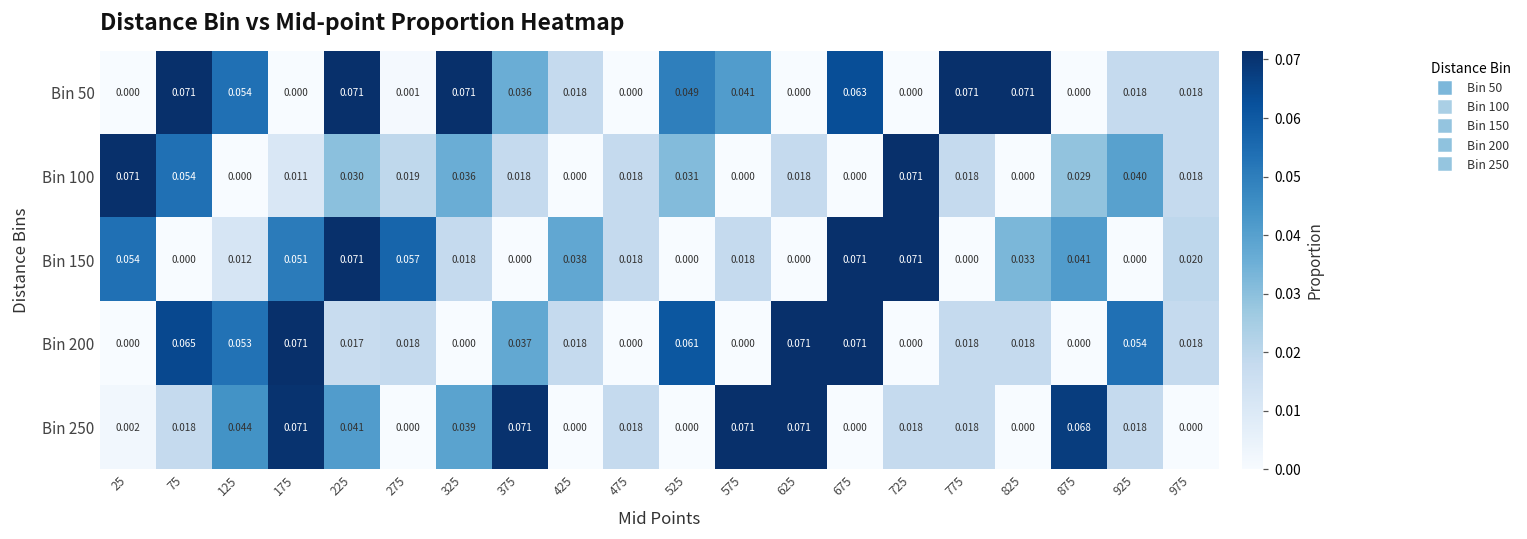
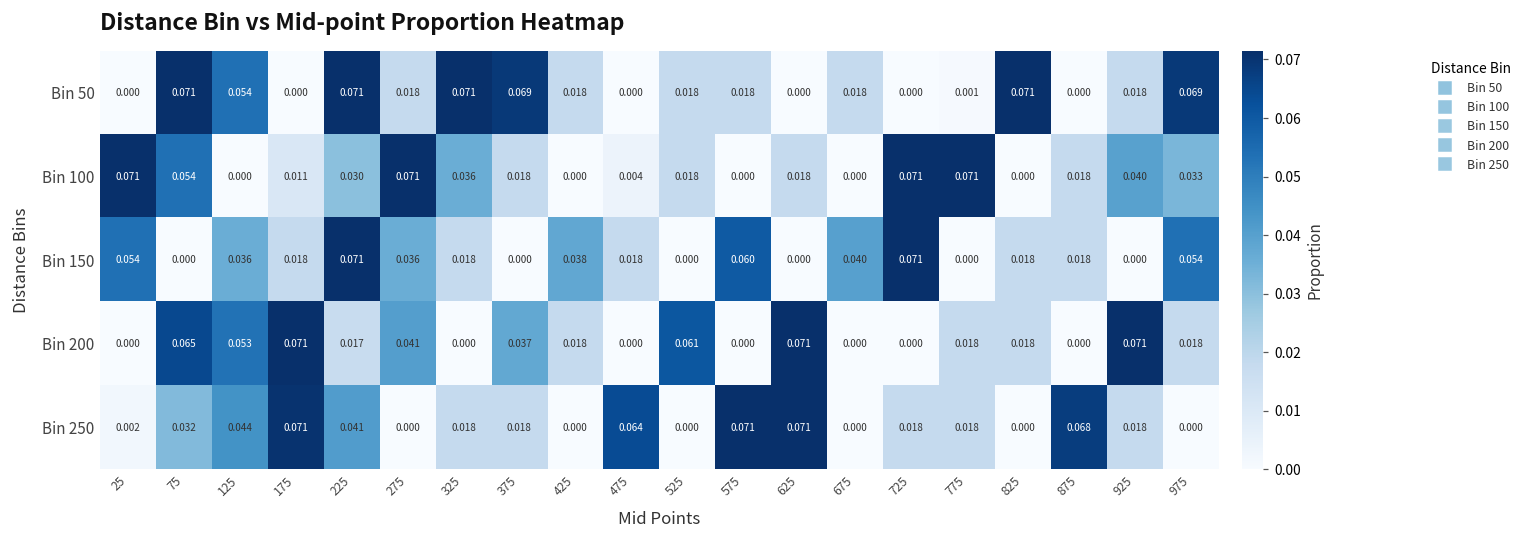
  {
    "Bin 50": {
      "25": 0.000,
      "75": 0.071,
      "125": 0.054,
      "175": 0.000,
      "225": 0.071,
-     "275": 0.001,
+     "275": 0.018,
      "325": 0.071,
-     "375": 0.036,
+     "375": 0.069,
      "425": 0.018,
      "475": 0.000,
-     "525": 0.049,
-     "575": 0.041,
+     "525": 0.018,
+     "575": 0.018,
      "625": 0.000,
-     "675": 0.063,
+     "675": 0.018,
      "725": 0.000,
-     "775": 0.071,
+     "775": 0.001,
      "825": 0.071,
      "875": 0.000,
      "925": 0.018,
-     "975": 0.018
+     "975": 0.069
    },
    "Bin 100": {
      "25": 0.071,
      "75": 0.054,
      "125": 0.000,
      "175": 0.011,
      "225": 0.030,
-     "275": 0.019,
+     "275": 0.071,
      "325": 0.036,
      "375": 0.018,
      "425": 0.000,
-     "475": 0.018,
-     "525": 0.031,
+     "475": 0.004,
+     "525": 0.018,
      "575": 0.000,
      "625": 0.018,
      "675": 0.000,
      "725": 0.071,
-     "775": 0.018,
+     "775": 0.071,
      "825": 0.000,
-     "875": 0.029,
+     "875": 0.018,
      "925": 0.040,
-     "975": 0.018
+     "975": 0.033
    },
    "Bin 150": {
      "25": 0.054,
      "75": 0.000,
-     "125": 0.012,
-     "175": 0.051,
+     "125": 0.036,
+     "175": 0.018,
      "225": 0.071,
-     "275": 0.057,
+     "275": 0.036,
      "325": 0.018,
      "375": 0.000,
      "425": 0.038,
      "475": 0.018,
      "525": 0.000,
-     "575": 0.018,
+     "575": 0.060,
      "625": 0.000,
-     "675": 0.071,
+     "675": 0.040,
      "725": 0.071,
      "775": 0.000,
-     "825": 0.033,
-     "875": 0.041,
+     "825": 0.018,
+     "875": 0.018,
      "925": 0.000,
-     "975": 0.020
+     "975": 0.054
    },
    "Bin 200": {
      "25": 0.000,
      "75": 0.065,
      "125": 0.053,
      "175": 0.071,
      "225": 0.017,
-     "275": 0.018,
+     "275": 0.041,
      "325": 0.000,
      "375": 0.037,
      "425": 0.018,
      "475": 0.000,
      "525": 0.061,
      "575": 0.000,
      "625": 0.071,
-     "675": 0.071,
+     "675": 0.000,
      "725": 0.000,
      "775": 0.018,
      "825": 0.018,
      "875": 0.000,
-     "925": 0.054,
+     "925": 0.071,
      "975": 0.018
    },
    "Bin 250": {
      "25": 0.002,
-     "75": 0.018,
+     "75": 0.032,
      "125": 0.044,
      "175": 0.071,
      "225": 0.041,
      "275": 0.000,
-     "325": 0.039,
-     "375": 0.071,
+     "325": 0.018,
+     "375": 0.018,
      "425": 0.000,
-     "475": 0.018,
+     "475": 0.064,
      "525": 0.000,
      "575": 0.071,
      "625": 0.071,
      "675": 0.000,
      "725": 0.018,
      "775": 0.018,
      "825": 0.000,
      "875": 0.068,
      "925": 0.018,
      "975": 0.000
    }
  }
